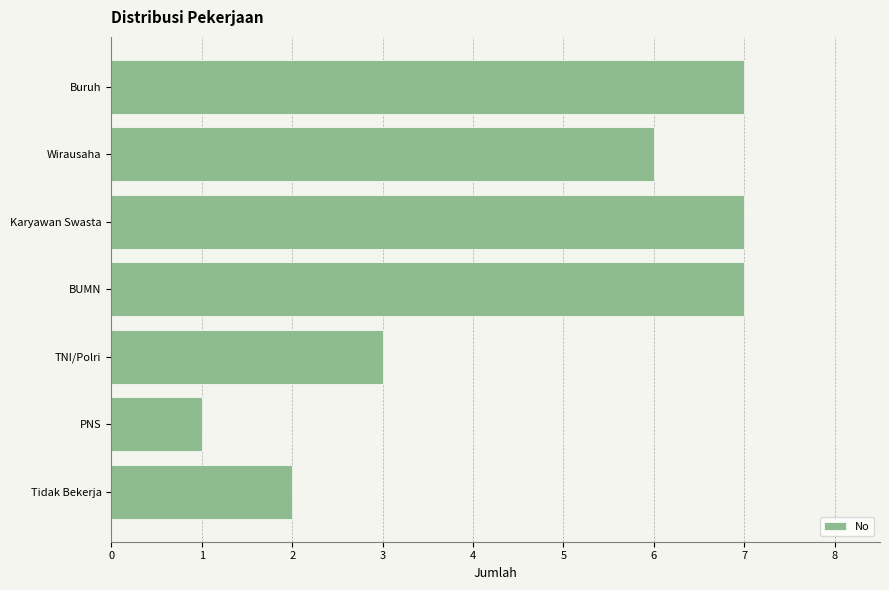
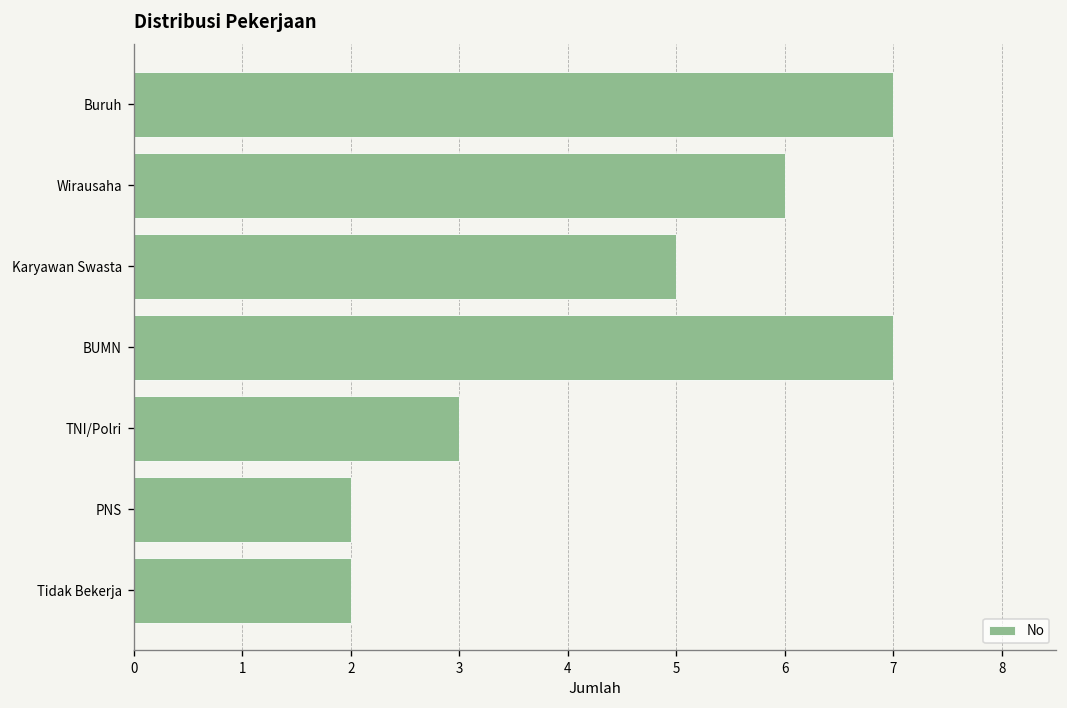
  {
    "Buruh": 7,
    "Wirausaha": 6,
-   "Karyawan Swasta": 7,
+   "Karyawan Swasta": 5,
    "BUMN": 7,
    "TNI/Polri": 3,
-   "PNS": 1,
+   "PNS": 2,
    "Tidak Bekerja": 2
  }
